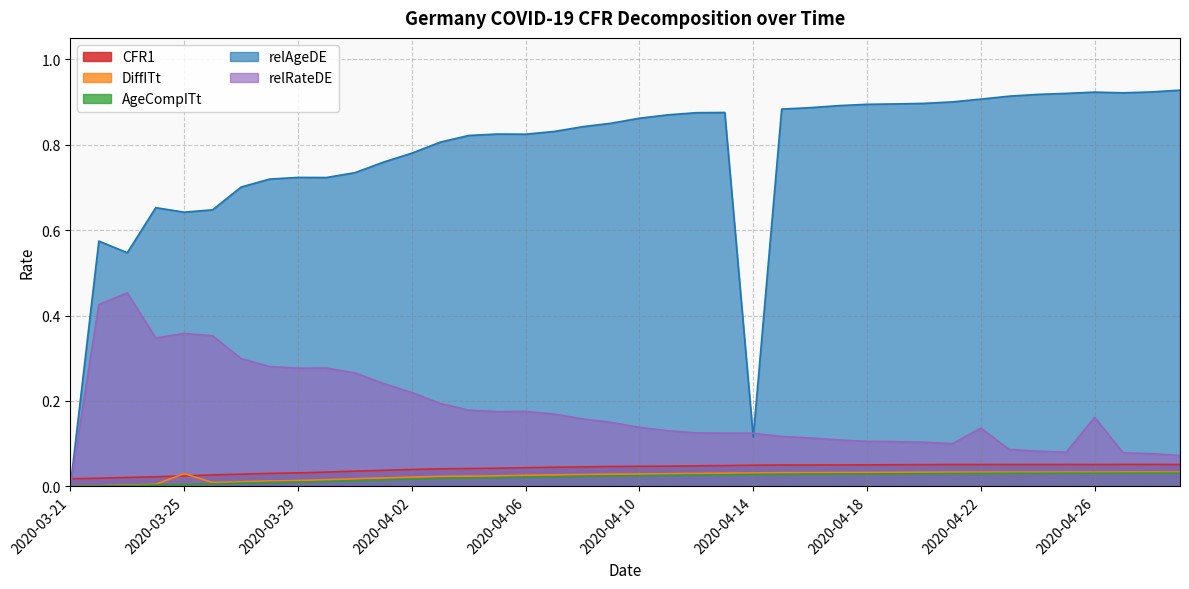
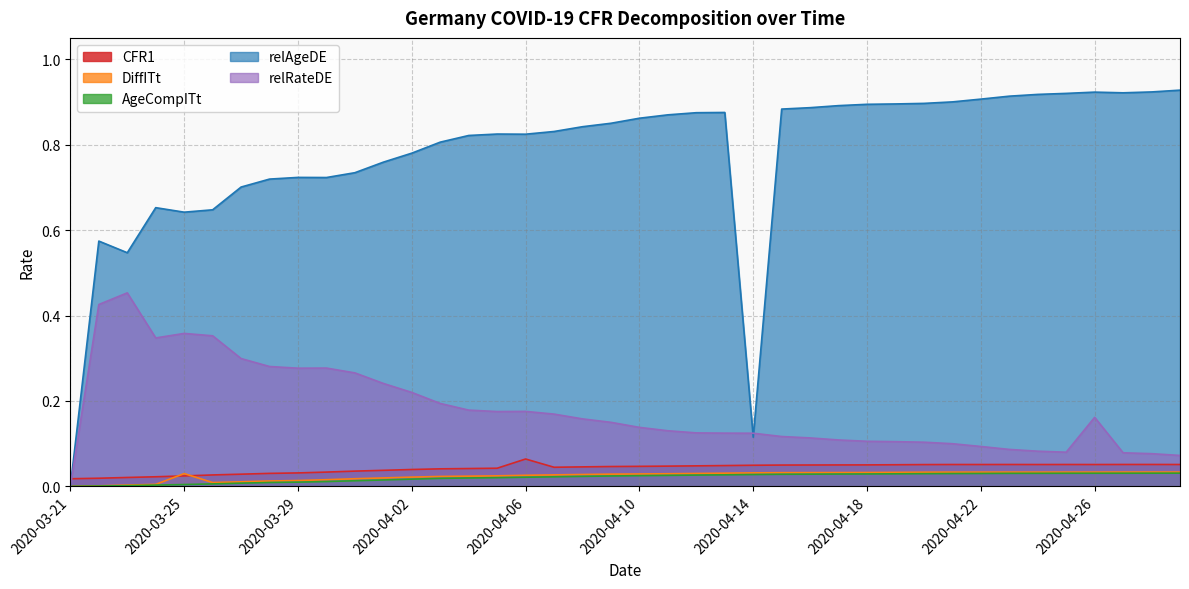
  {
    "CFR1": {
      "2020-03-21": 0.02,
      "2020-03-29": 0.03,
      "2020-04-02": 0.04,
-     "2020-04-06": 0.04,
+     "2020-04-06": 0.06,
      "2020-04-10": 0.05,
      "2020-04-14": 0.05,
      "2020-04-18": 0.05,
      "2020-04-22": 0.05,
      "2020-04-26": 0.05
    },
    "AgeCompITt": {
      "2020-03-25": 0.00
    },
    "relAgeDE": {
      "2020-03-25": 0.64,
      "2020-03-29": 0.72,
      "2020-04-02": 0.78,
      "2020-04-06": 0.82,
      "2020-04-10": 0.86,
      "2020-04-14": 0.11,
      "2020-04-18": 0.89,
      "2020-04-22": 0.91,
      "2020-04-26": 0.92
    },
    "relRateDE": {
      "2020-03-25": 0.36,
      "2020-03-29": 0.28,
      "2020-04-02": 0.22,
      "2020-04-06": 0.18,
      "2020-04-10": 0.14,
      "2020-04-14": 0.12,
      "2020-04-18": 0.11,
-     "2020-04-22": 0.14,
+     "2020-04-22": 0.09,
      "2020-04-26": 0.16
    }
  }
